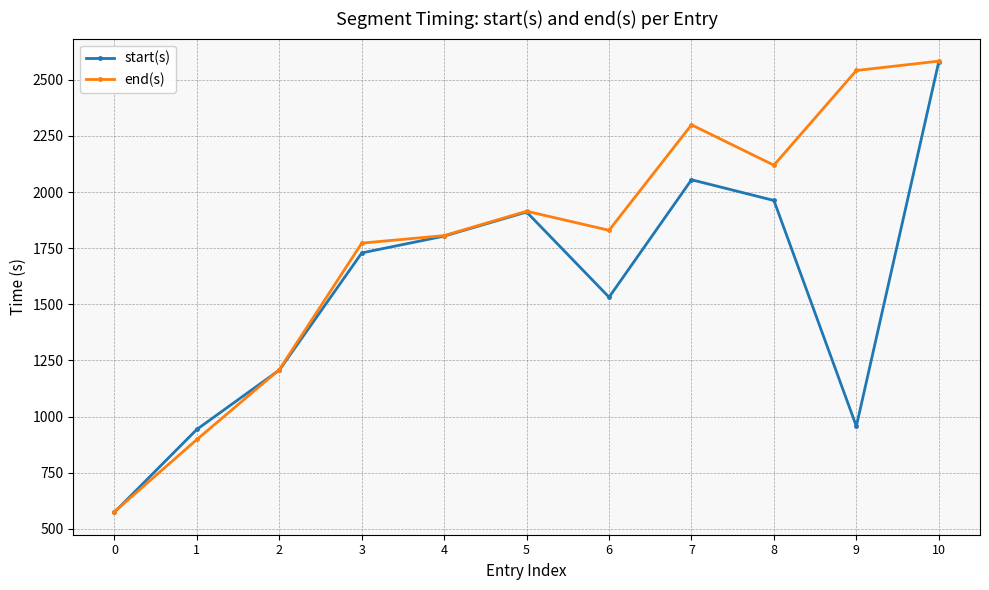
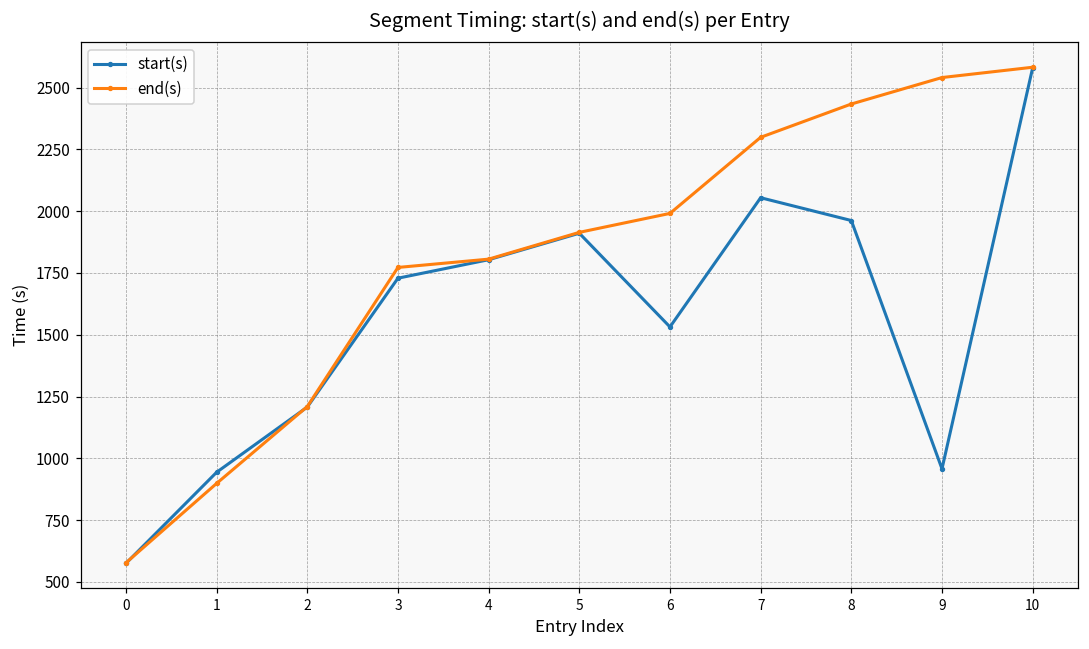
  {
    "start(s)": {
      "1": 940,
      "3": 1730,
      "6": 1530,
      "7": 2050,
      "8": 1960,
      "9": 960
    },
    "end(s)": {
      "1": 900,
      "3": 1770,
-     "6": 1830,
+     "6": 1990,
      "7": 2300,
-     "8": 2120,
+     "8": 2430,
      "9": 2540
    }
  }
